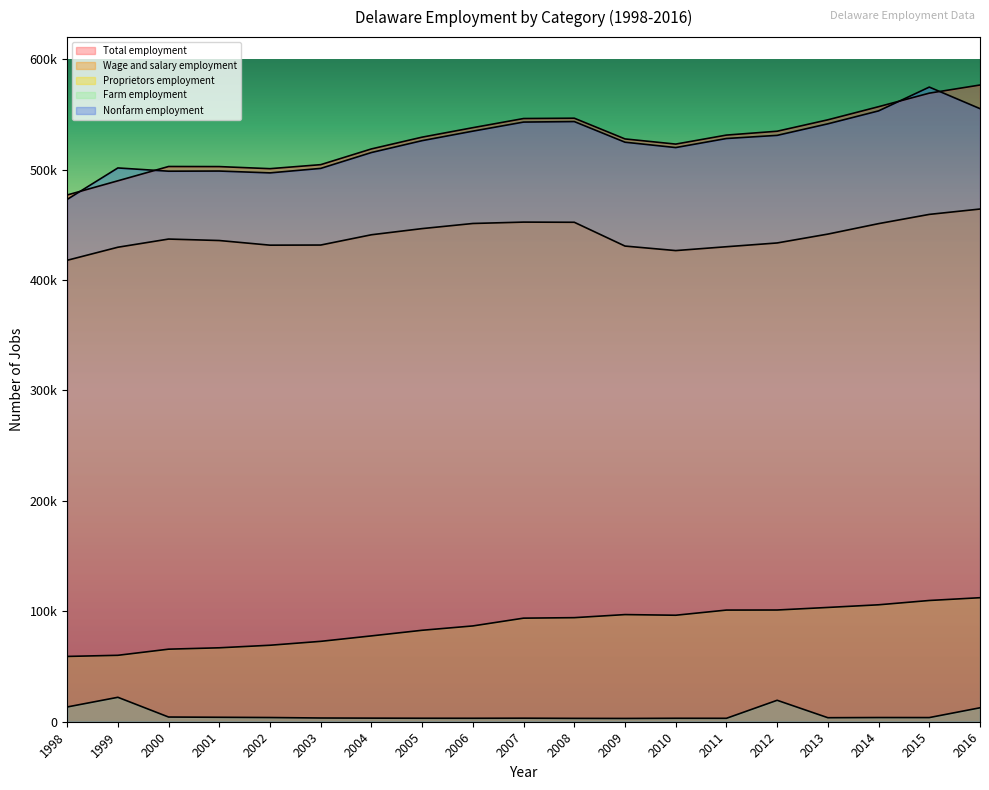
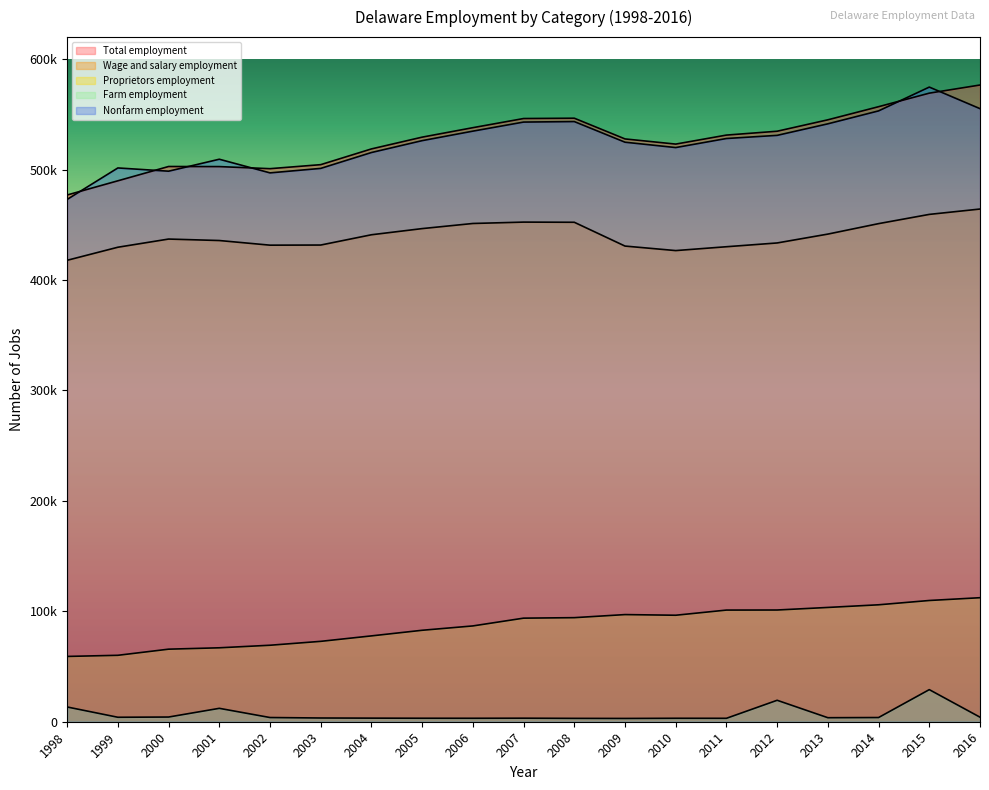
  {
    "Farm employment": {
      "1998": 13000,
-     "1999": 22000,
+     "1999": 4000,
      "2000": 4000,
-     "2001": 4000,
+     "2001": 12000,
      "2002": 4000,
      "2003": 3000,
      "2004": 3000,
      "2005": 3000,
      "2006": 3000,
      "2007": 3000,
      "2008": 3000,
      "2009": 3000,
      "2010": 3000,
      "2011": 3000,
      "2012": 19000,
      "2013": 4000,
      "2014": 4000,
-     "2015": 4000,
-     "2016": 13000
+     "2015": 29000,
+     "2016": 4000
    },
    "Nonfarm employment": {
      "1998": 473000,
      "1999": 502000,
      "2000": 499000,
-     "2001": 499000,
+     "2001": 509000,
      "2002": 497000,
      "2003": 501000,
      "2004": 515000,
      "2005": 526000,
      "2006": 535000,
      "2007": 543000,
      "2008": 544000,
      "2009": 525000,
      "2010": 520000,
      "2011": 528000,
      "2012": 531000,
      "2013": 541000,
      "2014": 553000,
      "2015": 575000,
      "2016": 555000
    }
  }
